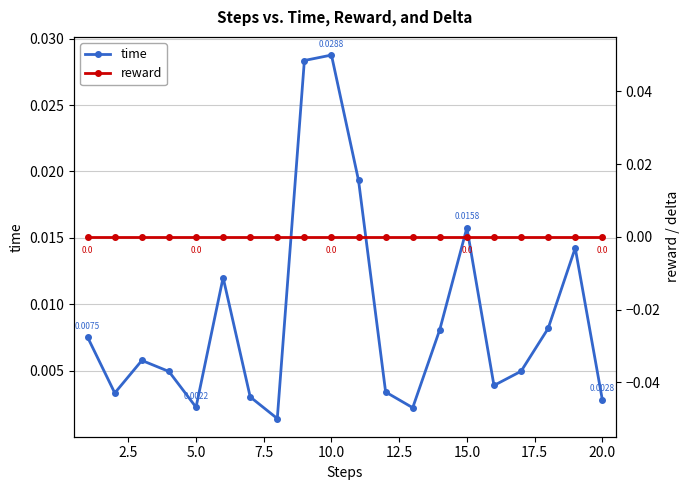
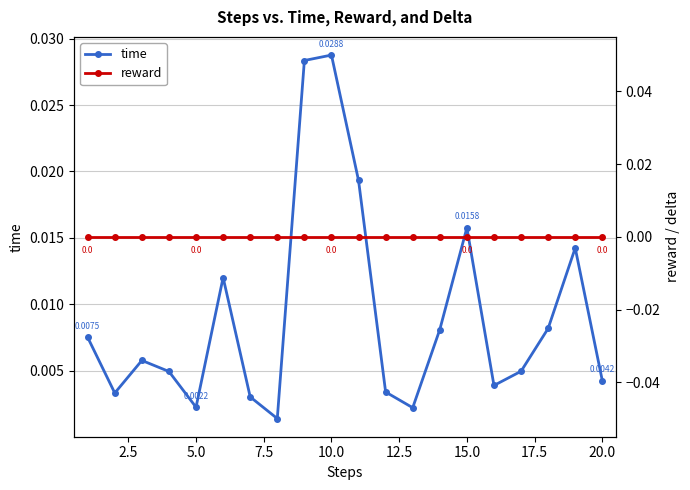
  {
    "time": {
      "5.0": 0.0022,
      "10.0": 0.0288,
      "15.0": 0.0158,
-     "20.0": 0.0028
+     "20.0": 0.0042
    },
    "reward": {
      "5.0": 0.0,
      "10.0": 0.0,
      "15.0": 0.0,
      "20.0": 0.0
    }
  }
